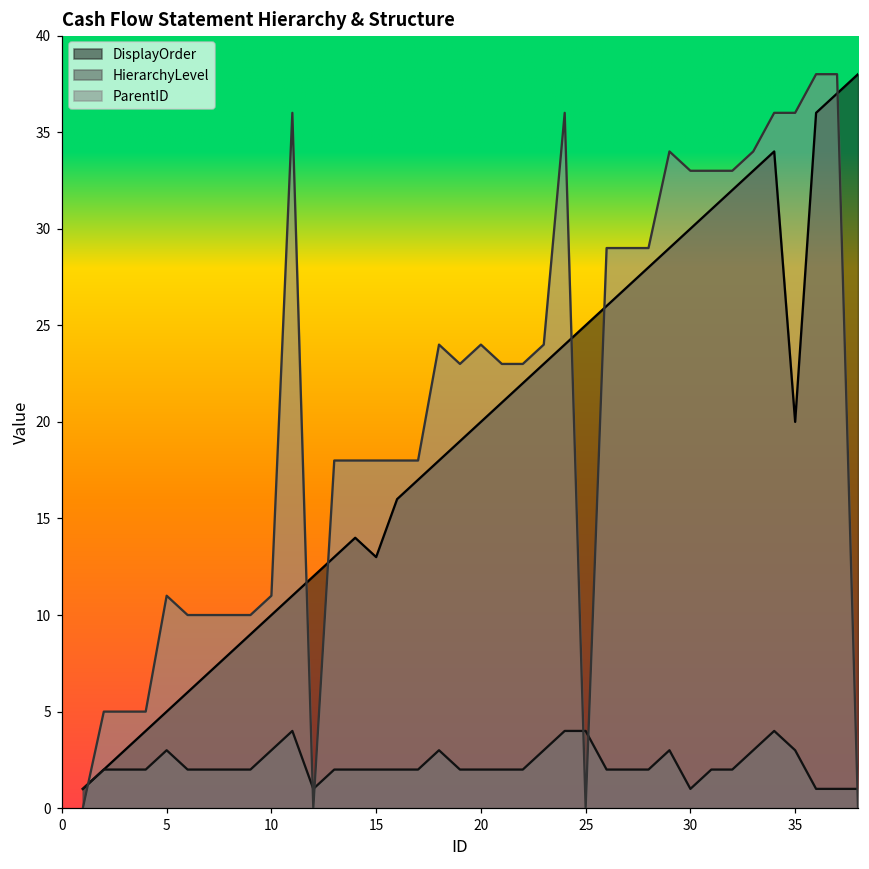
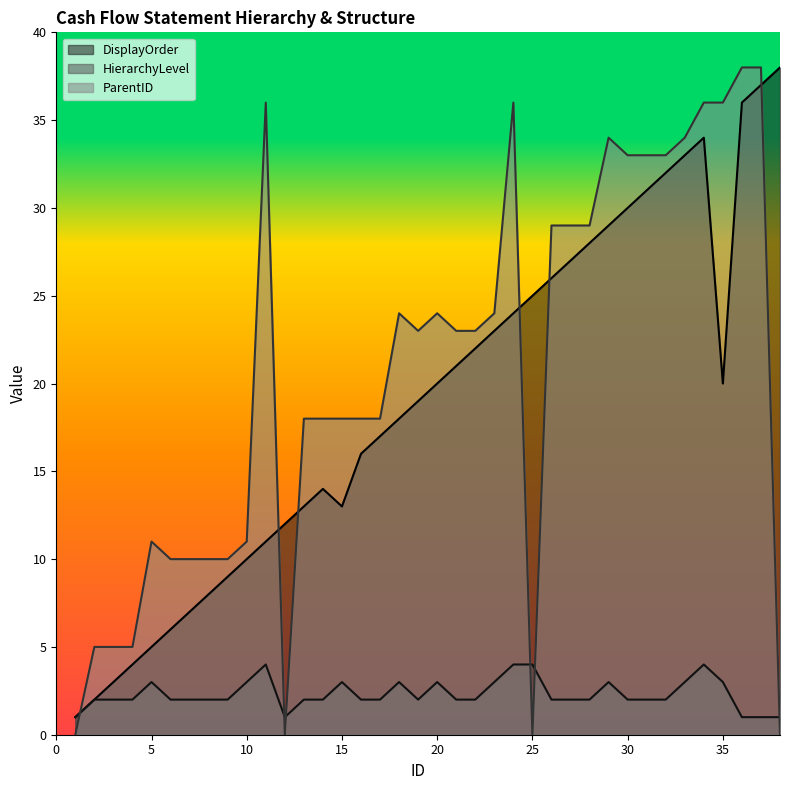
  {
    "DisplayOrder": {
      "5": 5,
      "10": 10,
      "15": 13,
      "20": 20,
      "25": 25,
      "30": 30,
      "35": 20
    },
    "HierarchyLevel": {
      "5": 3,
      "10": 3,
-     "15": 2,
-     "20": 2,
+     "15": 3,
+     "20": 3,
      "25": 4,
-     "30": 1,
+     "30": 2,
      "35": 3
    },
    "ParentID": {
      "5": 11,
      "10": 11,
      "15": 18,
      "20": 24,
      "25": 0,
      "30": 33,
      "35": 36
    }
  }
